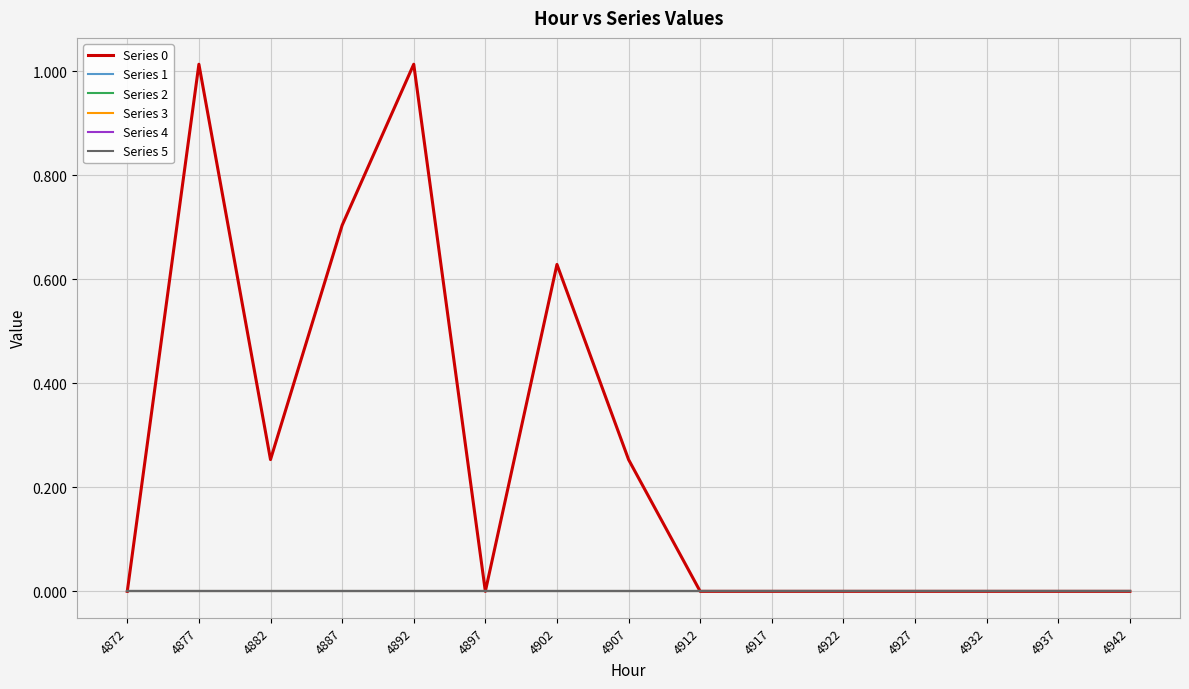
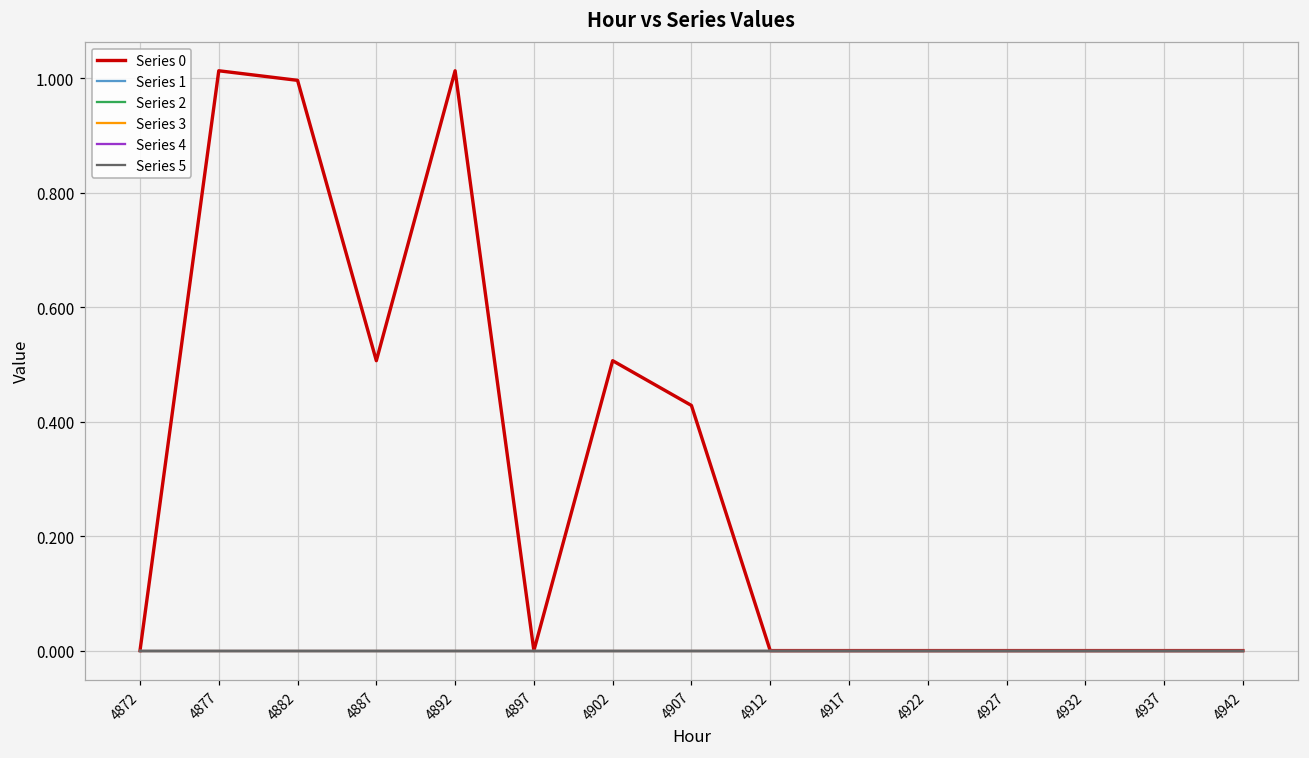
  {
    "Series 0": {
      "4877": 1.01,
-     "4882": 0.25,
-     "4887": 0.70,
+     "4882": 1.00,
+     "4887": 0.51,
      "4892": 1.01,
-     "4902": 0.63,
-     "4907": 0.25
+     "4902": 0.51,
+     "4907": 0.43
    },
    "Series 5": {
      "4877": 0.00,
      "4882": 0.00,
      "4887": 0.00,
      "4892": 0.00,
      "4902": 0.00,
      "4907": 0.00
    }
  }
